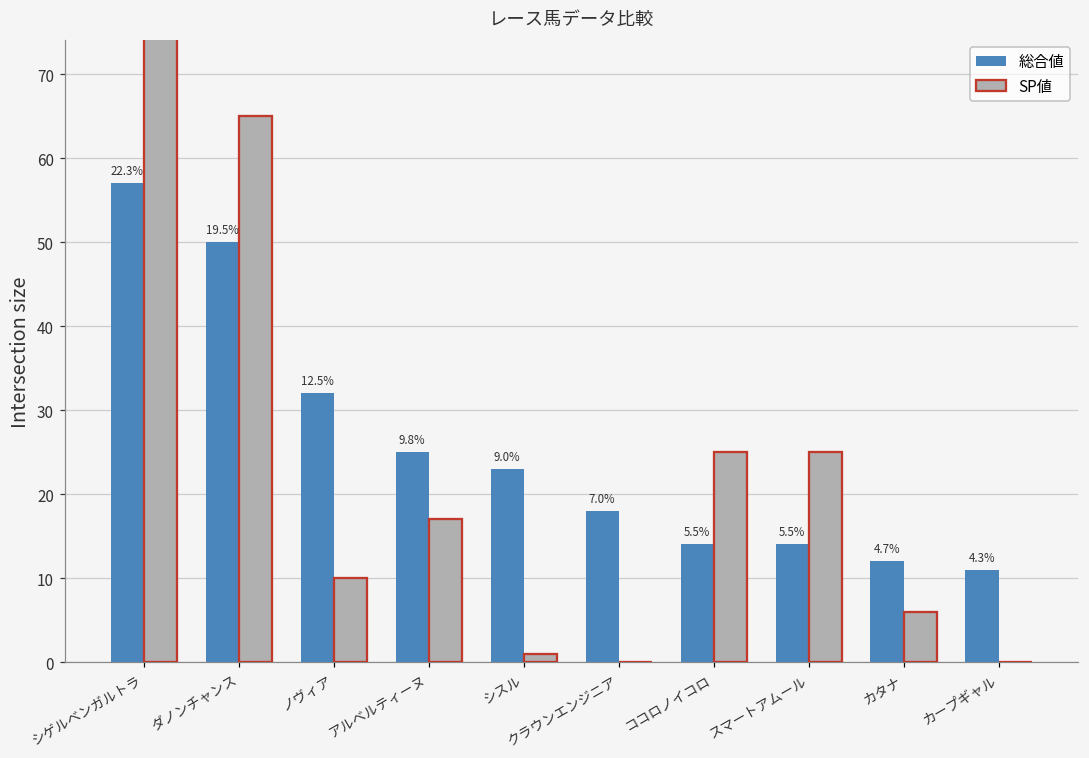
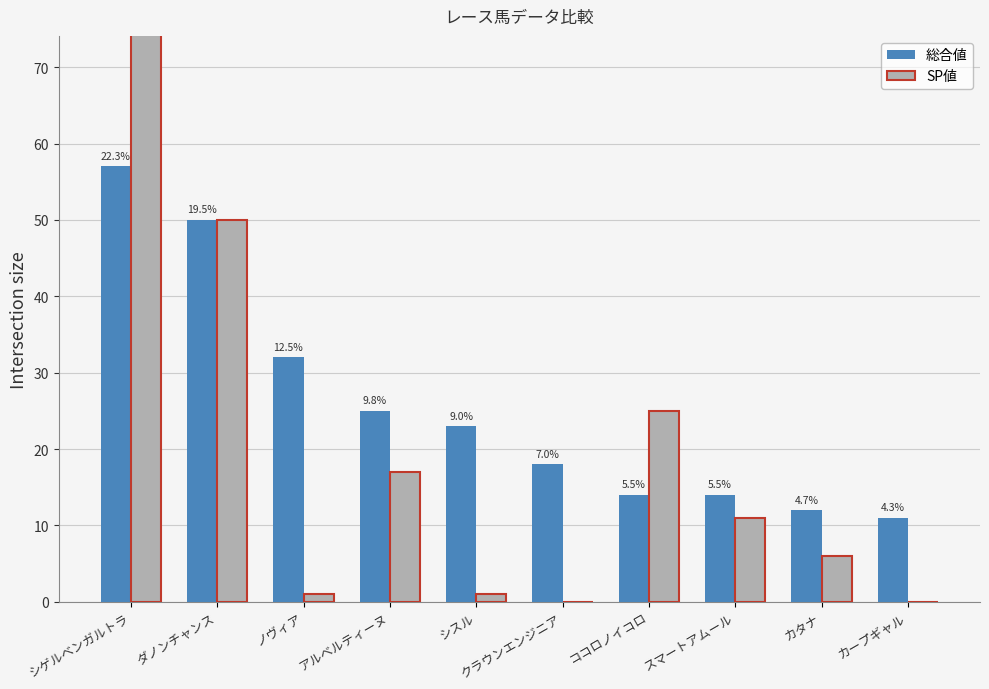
  {
    "SP値": {
-     "ダノンチャンス": 65,
-     "ノヴィア": 10,
+     "ダノンチャンス": 50,
+     "ノヴィア": 1,
      "アルベルティーヌ": 17,
      "シスル": 1,
      "クラウンエンジニア": 0,
      "ココロノイコロ": 25,
-     "スマートアムール": 25,
+     "スマートアムール": 11,
      "カタナ": 6,
      "カープギャル": 0
    }
  }
